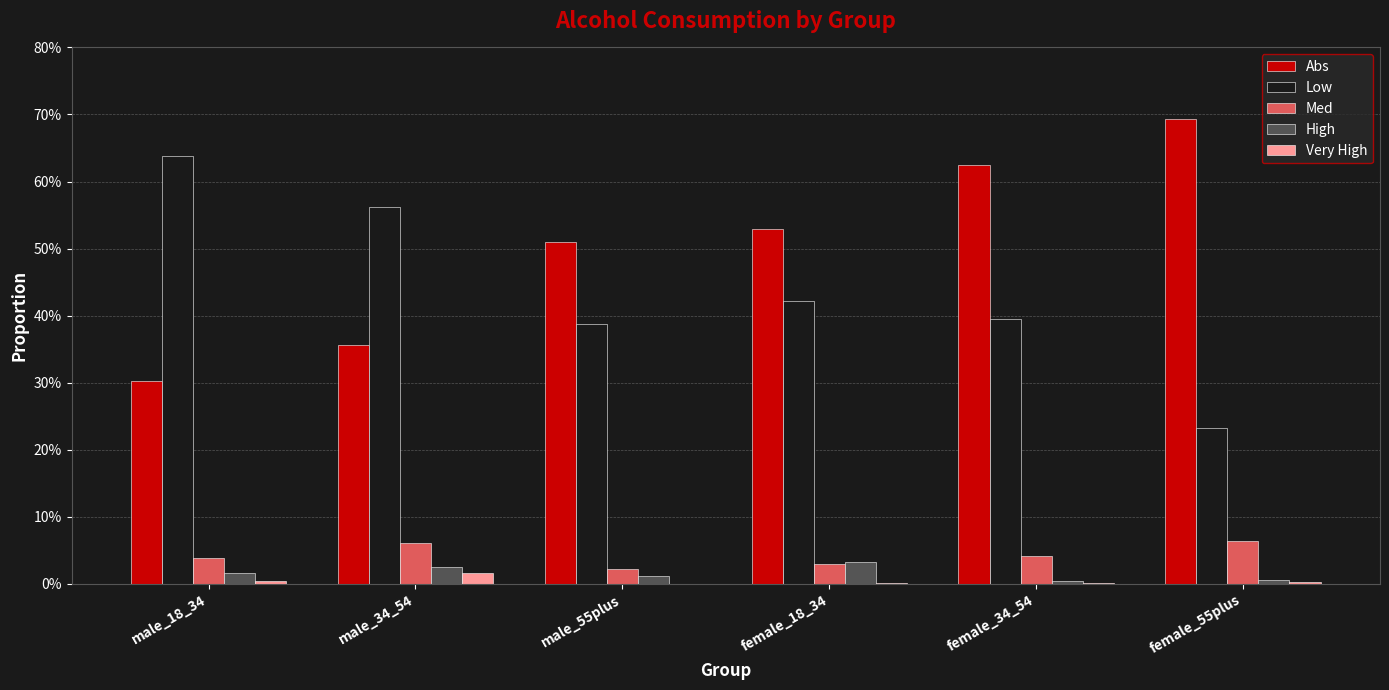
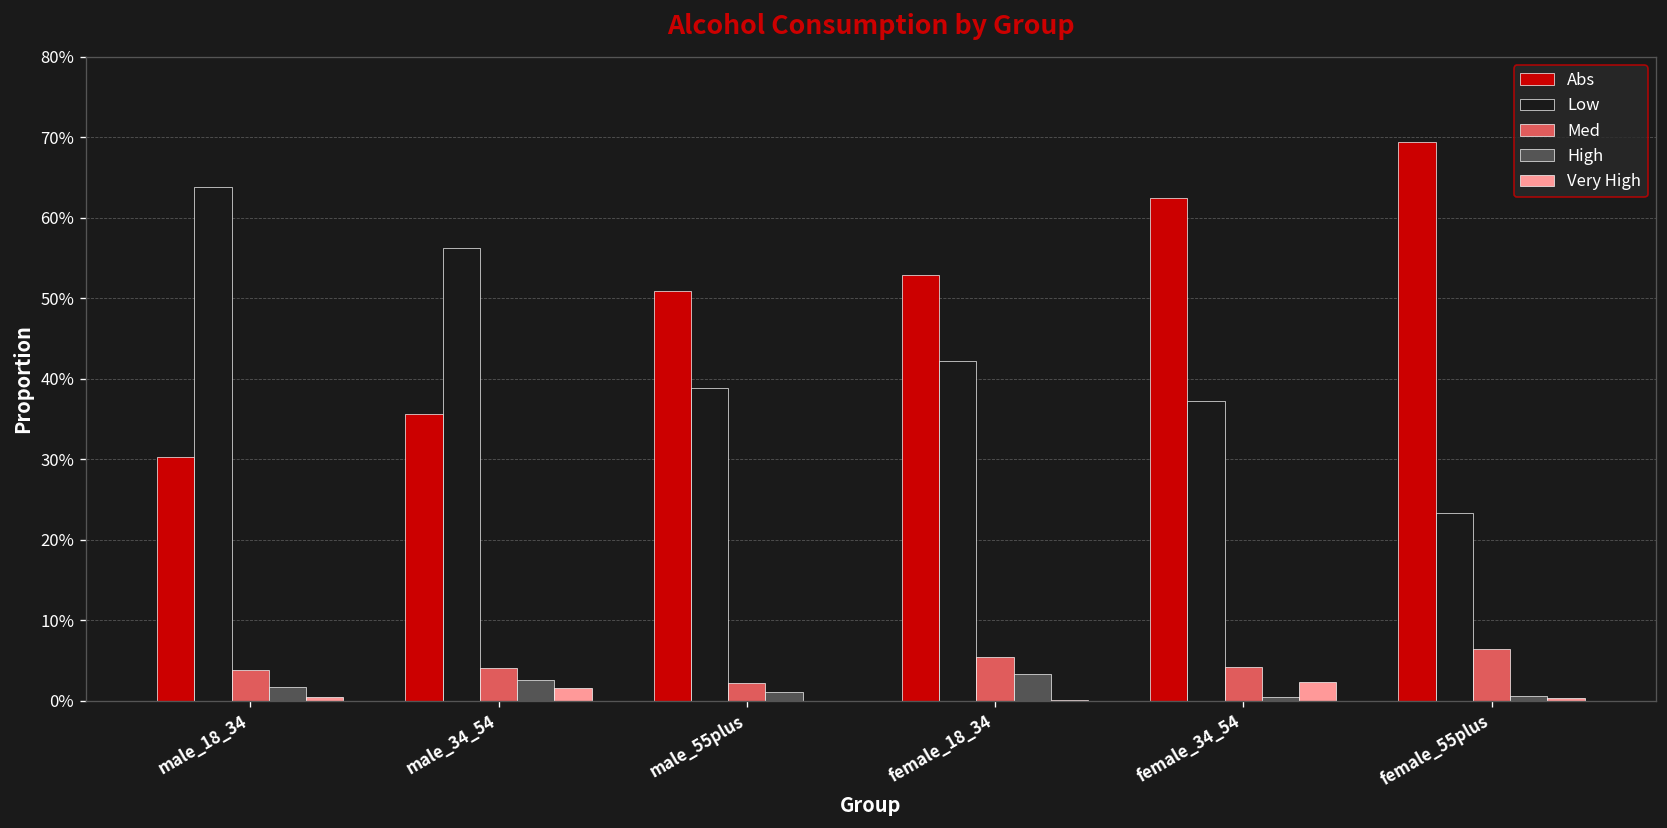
  {
    "Abs": {
      "male_18_34": "30%",
      "male_34_54": "36%",
      "male_55plus": "51%",
      "female_18_34": "53%",
      "female_34_54": "62%",
      "female_55plus": "69%"
    },
    "Low": {
      "male_18_34": "64%",
      "male_34_54": "56%",
      "male_55plus": "39%",
      "female_18_34": "42%",
-     "female_34_54": "39%",
+     "female_34_54": "37%",
      "female_55plus": "23%"
    },
    "Med": {
      "male_18_34": "4%",
-     "male_34_54": "6%",
+     "male_34_54": "4%",
      "male_55plus": "2%",
-     "female_18_34": "3%",
+     "female_18_34": "5%",
      "female_34_54": "4%",
      "female_55plus": "6%"
    },
    "High": {
      "male_18_34": "2%",
      "male_34_54": "3%",
      "male_55plus": "1%",
      "female_18_34": "3%",
      "female_34_54": "0%",
      "female_55plus": "1%"
    },
    "Very High": {
      "male_18_34": "0%",
      "male_34_54": "2%",
      "male_55plus": "0%",
-     "female_34_54": "0%"
+     "female_34_54": "2%"
    }
  }
